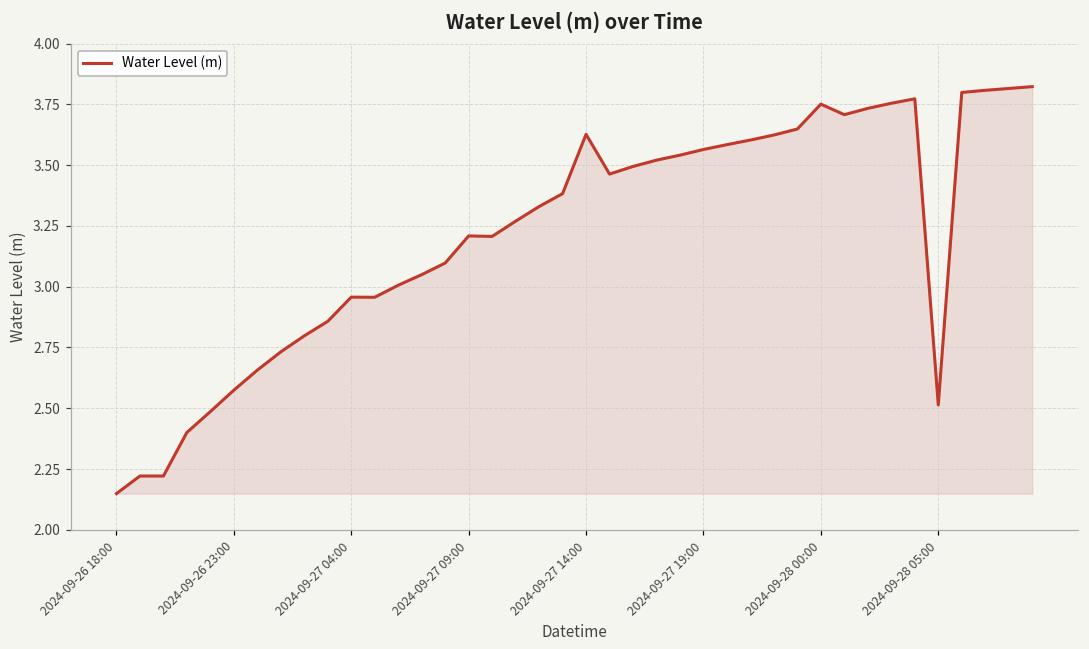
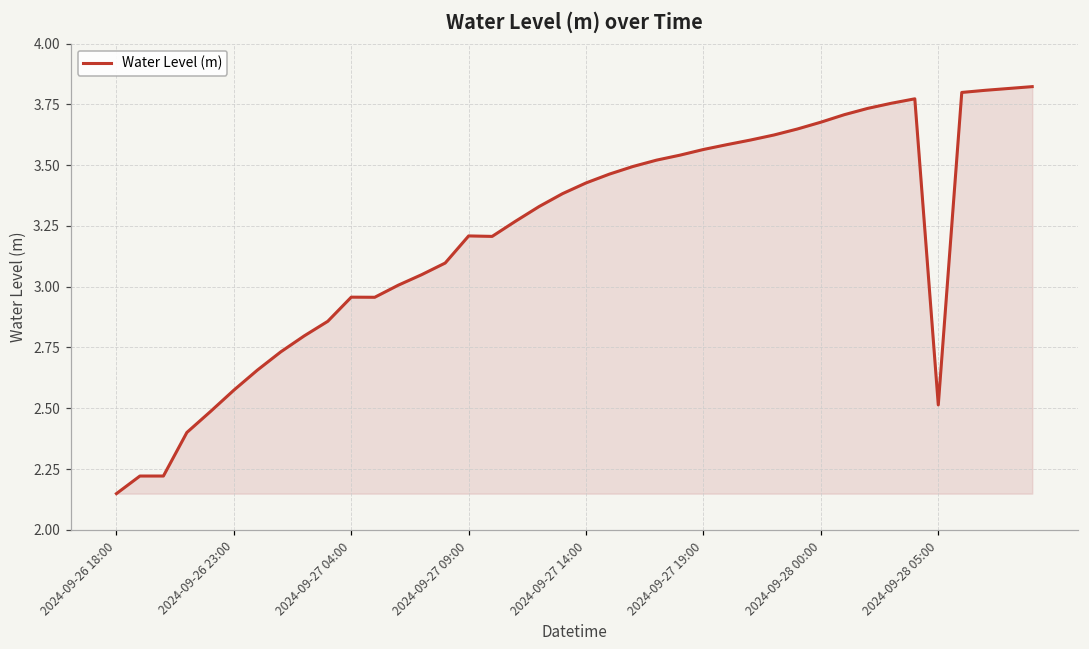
  {
    "2024-09-26 18:00": 2.15,
    "2024-09-26 23:00": 2.57,
    "2024-09-27 04:00": 2.96,
    "2024-09-27 09:00": 3.21,
-   "2024-09-27 14:00": 3.63,
+   "2024-09-27 14:00": 3.43,
    "2024-09-27 19:00": 3.56,
-   "2024-09-28 00:00": 3.75,
+   "2024-09-28 00:00": 3.68,
    "2024-09-28 05:00": 2.51
  }
